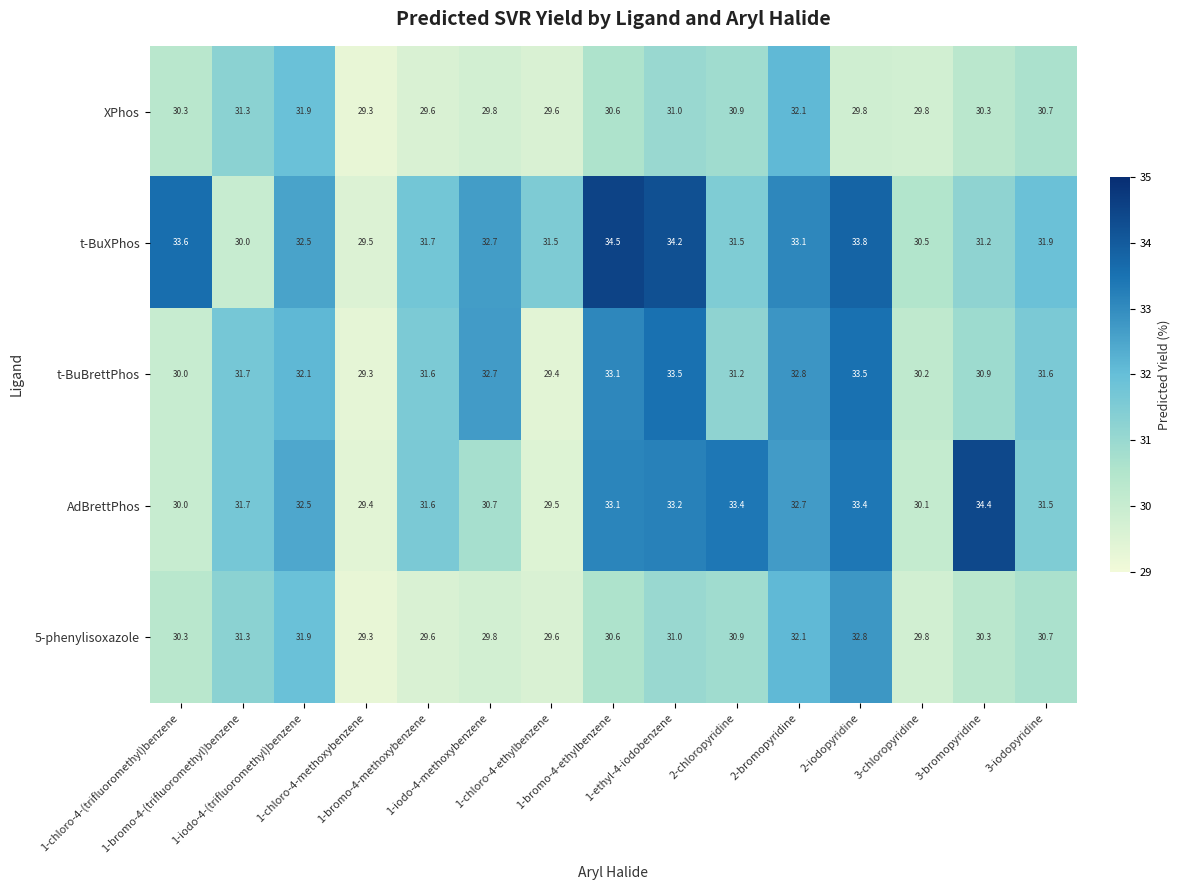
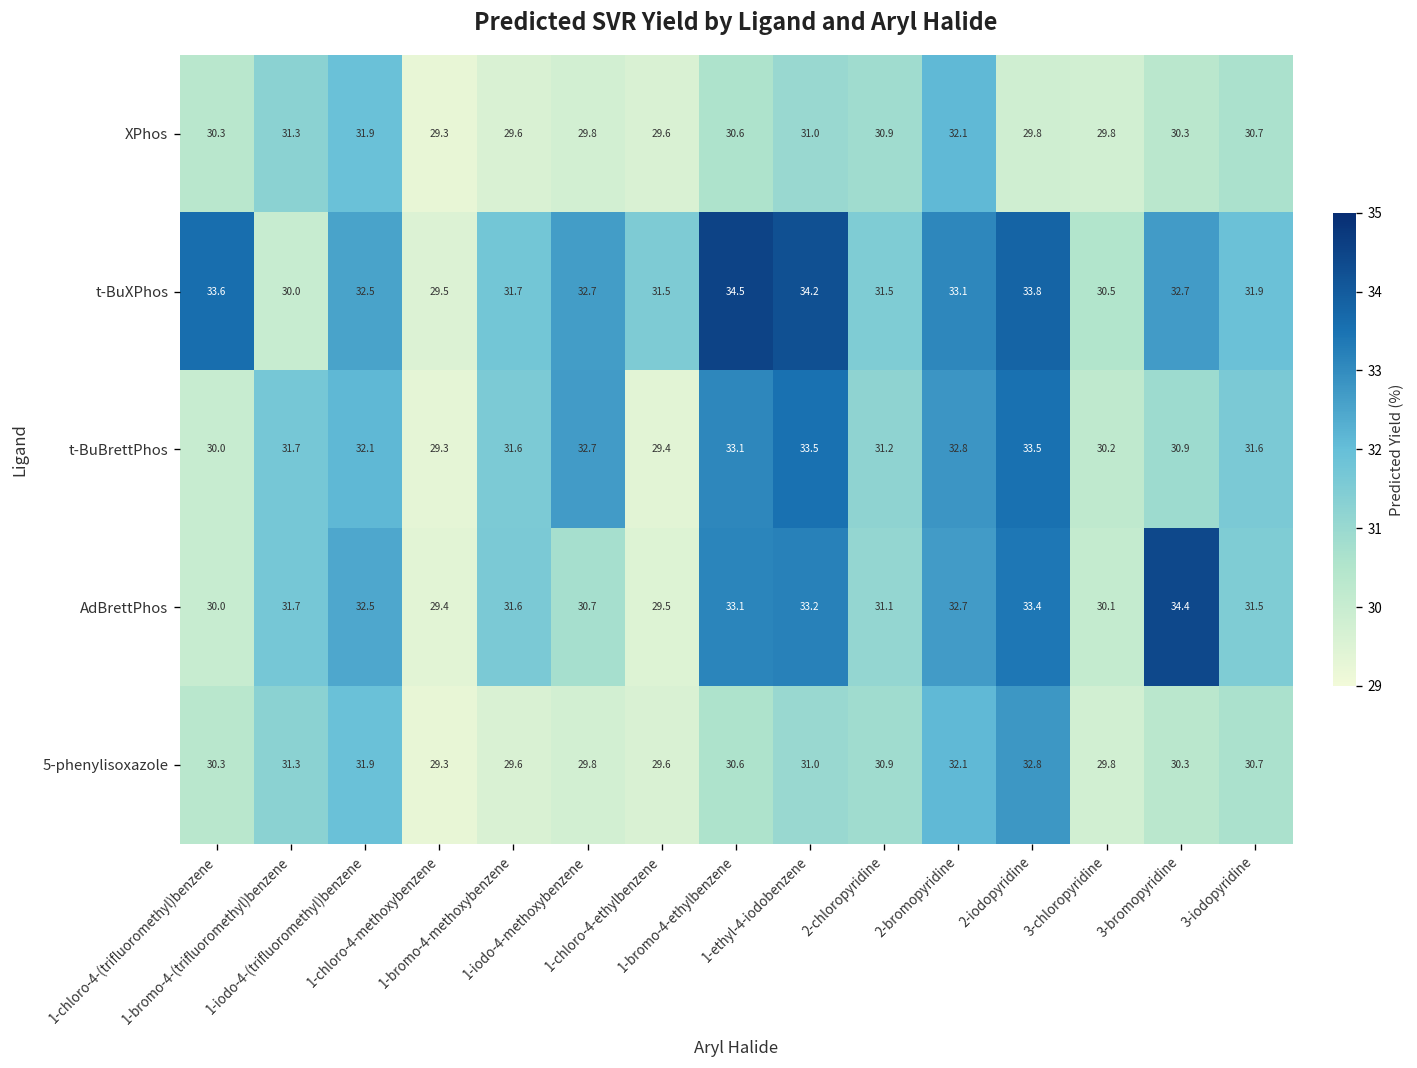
  {
    "XPhos": {
      "1-chloro-4-(trifluoromethyl)benzene": 30.3,
      "1-bromo-4-(trifluoromethyl)benzene": 31.3,
      "1-iodo-4-(trifluoromethyl)benzene": 31.9,
      "1-chloro-4-methoxybenzene": 29.3,
      "1-bromo-4-methoxybenzene": 29.6,
      "1-iodo-4-methoxybenzene": 29.8,
      "1-chloro-4-ethylbenzene": 29.6,
      "1-bromo-4-ethylbenzene": 30.6,
      "1-ethyl-4-iodobenzene": 31.0,
      "2-chloropyridine": 30.9,
      "2-bromopyridine": 32.1,
      "2-iodopyridine": 29.8,
      "3-chloropyridine": 29.8,
      "3-bromopyridine": 30.3,
      "3-iodopyridine": 30.7
    },
    "t-BuXPhos": {
      "1-chloro-4-(trifluoromethyl)benzene": 33.6,
      "1-bromo-4-(trifluoromethyl)benzene": 30.0,
      "1-iodo-4-(trifluoromethyl)benzene": 32.5,
      "1-chloro-4-methoxybenzene": 29.5,
      "1-bromo-4-methoxybenzene": 31.7,
      "1-iodo-4-methoxybenzene": 32.7,
      "1-chloro-4-ethylbenzene": 31.5,
      "1-bromo-4-ethylbenzene": 34.5,
      "1-ethyl-4-iodobenzene": 34.2,
      "2-chloropyridine": 31.5,
      "2-bromopyridine": 33.1,
      "2-iodopyridine": 33.8,
      "3-chloropyridine": 30.5,
-     "3-bromopyridine": 31.2,
+     "3-bromopyridine": 32.7,
      "3-iodopyridine": 31.9
    },
    "t-BuBrettPhos": {
      "1-chloro-4-(trifluoromethyl)benzene": 30.0,
      "1-bromo-4-(trifluoromethyl)benzene": 31.7,
      "1-iodo-4-(trifluoromethyl)benzene": 32.1,
      "1-chloro-4-methoxybenzene": 29.3,
      "1-bromo-4-methoxybenzene": 31.6,
      "1-iodo-4-methoxybenzene": 32.7,
      "1-chloro-4-ethylbenzene": 29.4,
      "1-bromo-4-ethylbenzene": 33.1,
      "1-ethyl-4-iodobenzene": 33.5,
      "2-chloropyridine": 31.2,
      "2-bromopyridine": 32.8,
      "2-iodopyridine": 33.5,
      "3-chloropyridine": 30.2,
      "3-bromopyridine": 30.9,
      "3-iodopyridine": 31.6
    },
    "AdBrettPhos": {
      "1-chloro-4-(trifluoromethyl)benzene": 30.0,
      "1-bromo-4-(trifluoromethyl)benzene": 31.7,
      "1-iodo-4-(trifluoromethyl)benzene": 32.5,
      "1-chloro-4-methoxybenzene": 29.4,
      "1-bromo-4-methoxybenzene": 31.6,
      "1-iodo-4-methoxybenzene": 30.7,
      "1-chloro-4-ethylbenzene": 29.5,
      "1-bromo-4-ethylbenzene": 33.1,
      "1-ethyl-4-iodobenzene": 33.2,
-     "2-chloropyridine": 33.4,
+     "2-chloropyridine": 31.1,
      "2-bromopyridine": 32.7,
      "2-iodopyridine": 33.4,
      "3-chloropyridine": 30.1,
      "3-bromopyridine": 34.4,
      "3-iodopyridine": 31.5
    },
    "5-phenylisoxazole": {
      "1-chloro-4-(trifluoromethyl)benzene": 30.3,
      "1-bromo-4-(trifluoromethyl)benzene": 31.3,
      "1-iodo-4-(trifluoromethyl)benzene": 31.9,
      "1-chloro-4-methoxybenzene": 29.3,
      "1-bromo-4-methoxybenzene": 29.6,
      "1-iodo-4-methoxybenzene": 29.8,
      "1-chloro-4-ethylbenzene": 29.6,
      "1-bromo-4-ethylbenzene": 30.6,
      "1-ethyl-4-iodobenzene": 31.0,
      "2-chloropyridine": 30.9,
      "2-bromopyridine": 32.1,
      "2-iodopyridine": 32.8,
      "3-chloropyridine": 29.8,
      "3-bromopyridine": 30.3,
      "3-iodopyridine": 30.7
    }
  }
